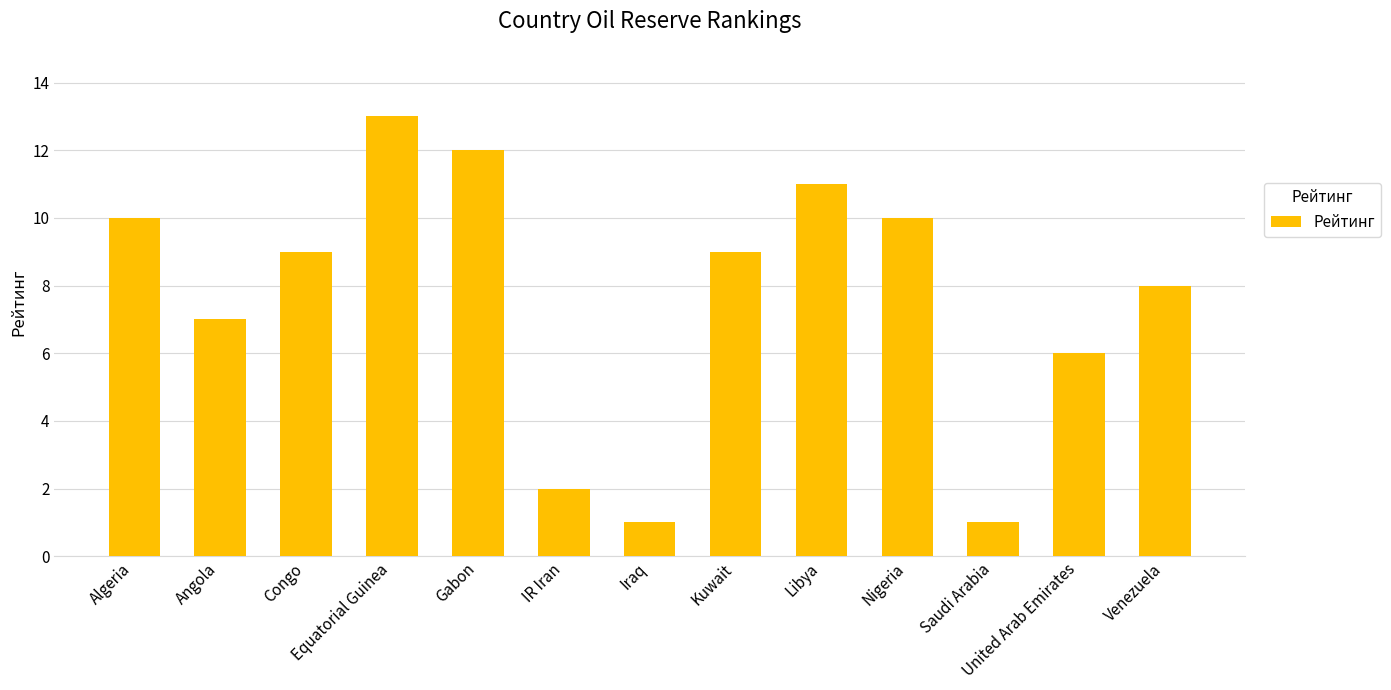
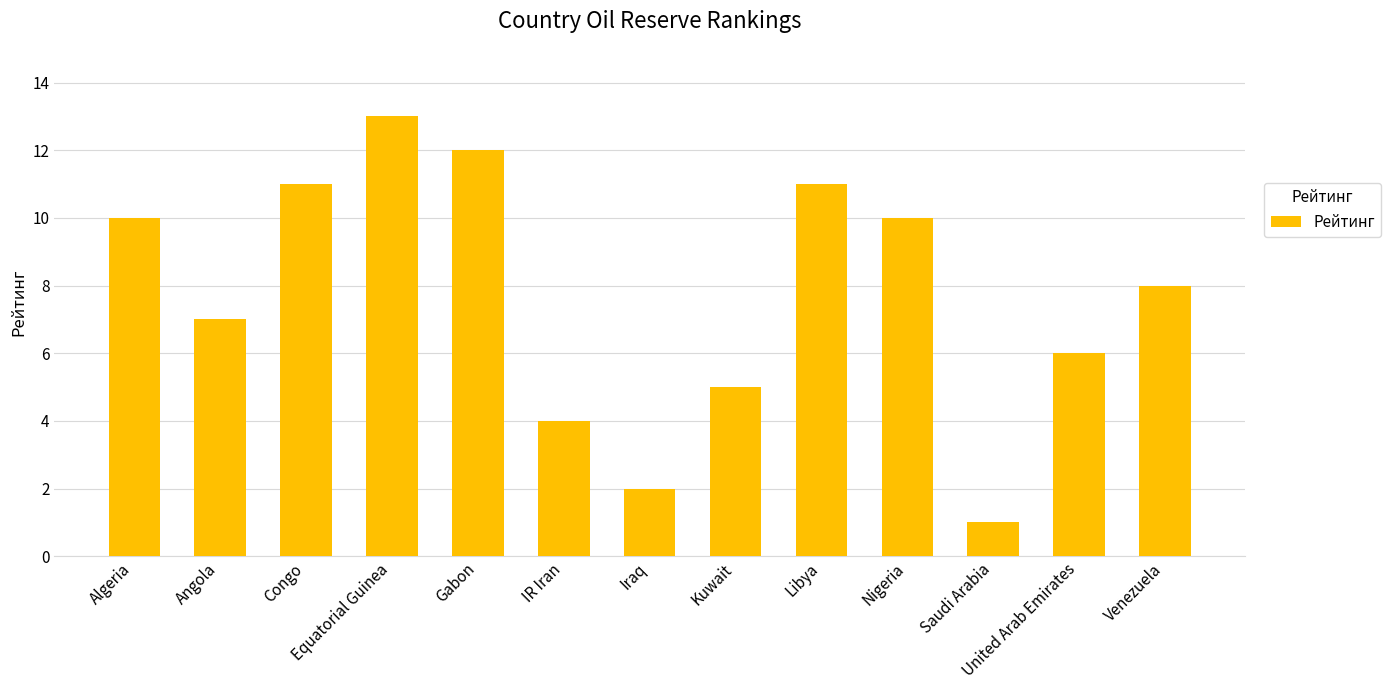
  {
    "Algeria": 10,
    "Angola": 7,
-   "Congo": 9,
+   "Congo": 11,
    "Equatorial Guinea": 13,
    "Gabon": 12,
-   "IR Iran": 2,
-   "Iraq": 1,
-   "Kuwait": 9,
+   "IR Iran": 4,
+   "Iraq": 2,
+   "Kuwait": 5,
    "Libya": 11,
    "Nigeria": 10,
    "Saudi Arabia": 1,
    "United Arab Emirates": 6,
    "Venezuela": 8
  }
